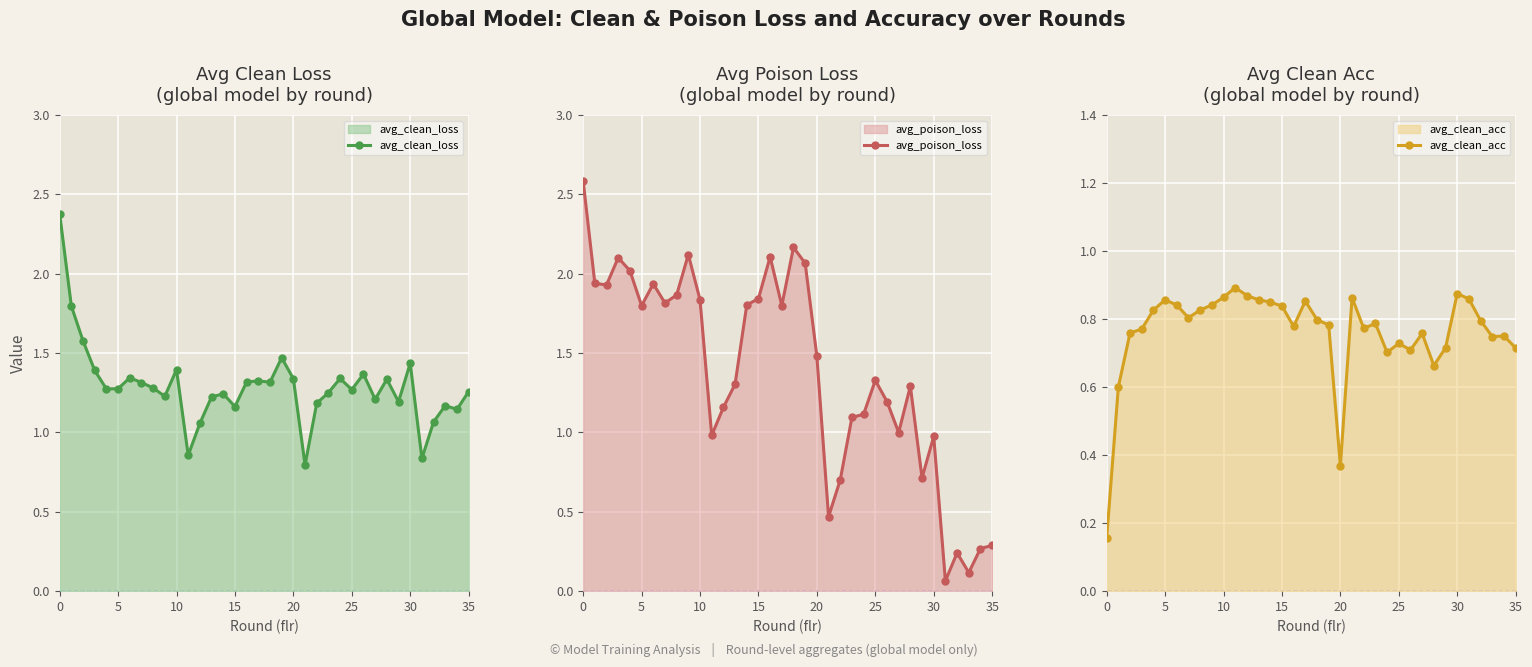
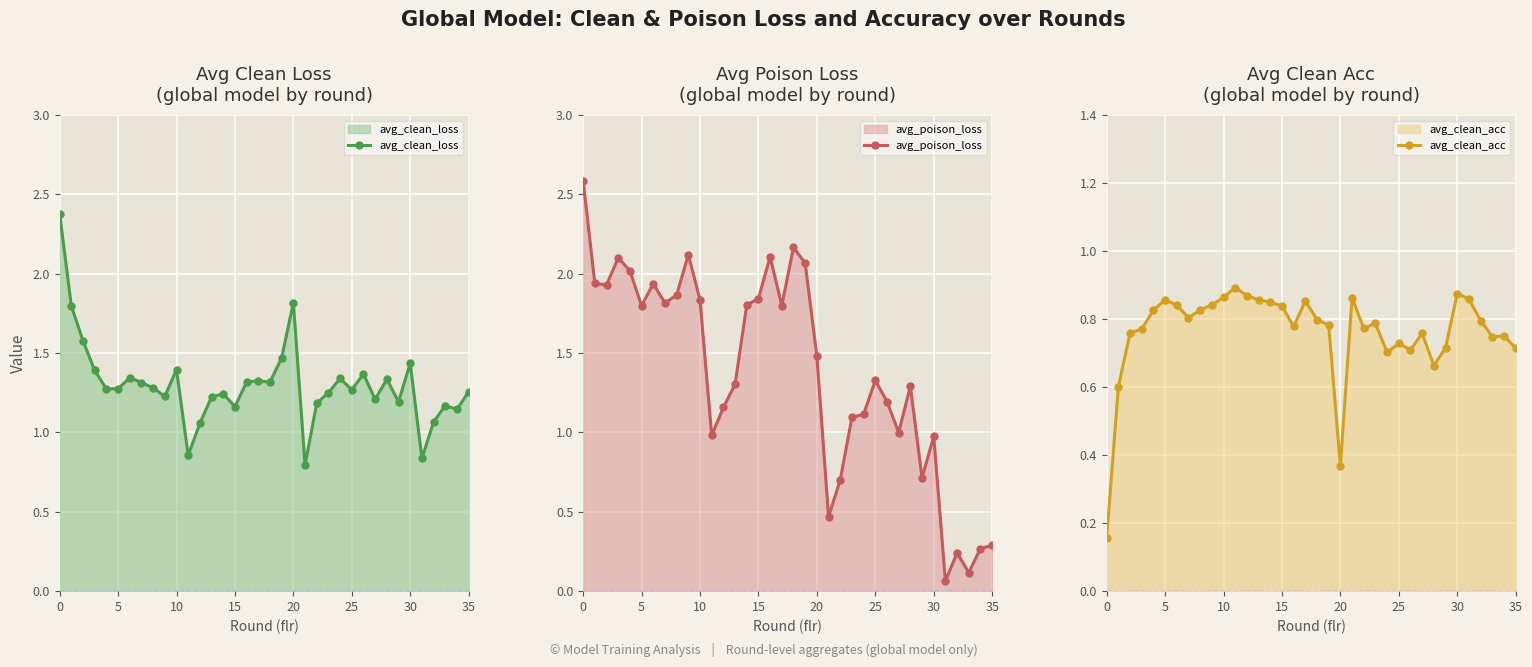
  {
    "Avg Clean Loss (global model by round)": {
      "0": 2.38,
      "5": 1.27,
      "10": 1.40,
      "15": 1.16,
-     "20": 1.34,
+     "20": 1.82,
      "25": 1.27,
      "30": 1.44,
      "35": 1.26
    },
    "Avg Poison Loss (global model by round)": {
      "0": 2.58,
      "5": 1.80,
      "10": 1.84,
      "15": 1.84,
      "20": 1.48,
      "25": 1.33,
      "30": 0.97,
      "35": 0.29
    },
    "Avg Clean Acc (global model by round)": {
      "0": 0.15,
      "5": 0.86,
      "10": 0.86,
      "15": 0.84,
      "20": 0.37,
      "25": 0.73,
      "30": 0.87,
      "35": 0.71
    }
  }
